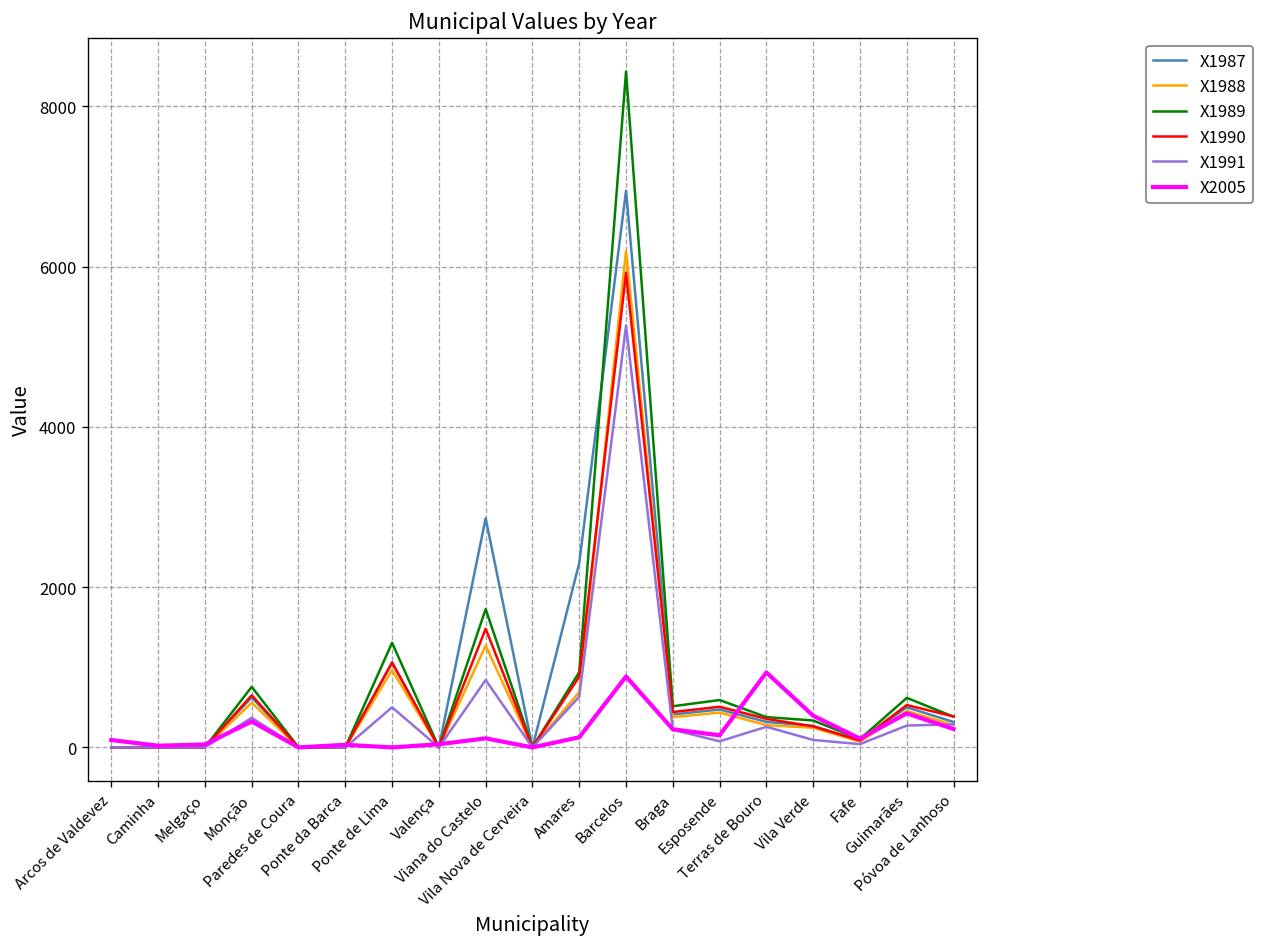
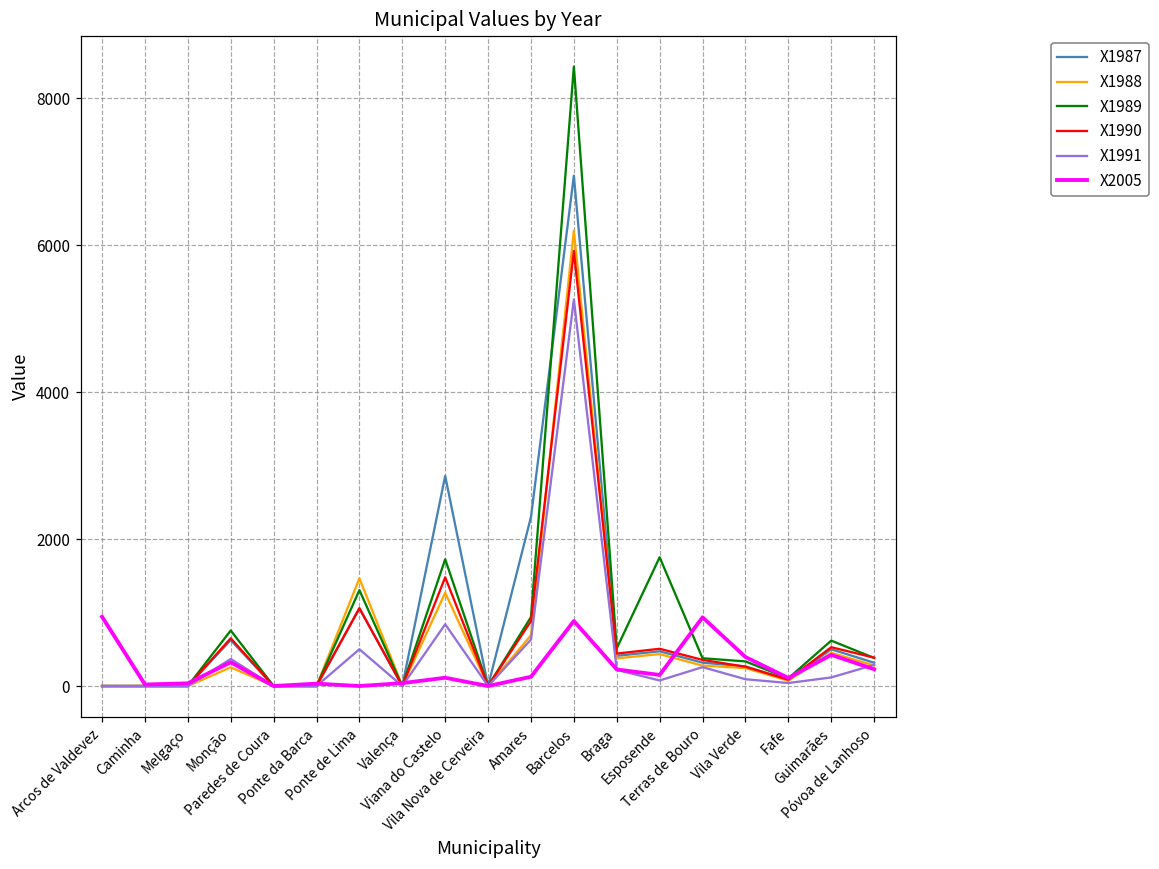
  {
    "X1987": {
      "Viana do Castelo": 2900,
      "Amares": 2300,
      "Barcelos": 6900
    },
    "X1988": {
-     "Monção": 600,
-     "Ponte de Lima": 1000,
+     "Monção": 300,
+     "Ponte de Lima": 1500,
      "Viana do Castelo": 1300,
      "Amares": 700,
      "Barcelos": 6200
    },
    "X1989": {
      "Monção": 800,
      "Ponte de Lima": 1300,
      "Viana do Castelo": 1700,
      "Amares": 900,
      "Barcelos": 8400,
      "Braga": 500,
-     "Esposende": 600,
+     "Esposende": 1800,
      "Vila Verde": 300,
      "Guimarães": 600
    },
    "X1990": {
      "Viana do Castelo": 1500,
      "Amares": 900,
      "Barcelos": 5900
    },
    "X1991": {
      "Monção": 400,
      "Ponte de Lima": 500,
      "Viana do Castelo": 800,
      "Amares": 600,
      "Barcelos": 5300,
      "Esposende": 100,
      "Vila Verde": 100,
-     "Guimarães": 300
+     "Guimarães": 100
    },
    "X2005": {
-     "Arcos de Valdevez": 100,
+     "Arcos de Valdevez": 900,
      "Monção": 300,
      "Ponte de Lima": 0,
      "Valença": 0,
      "Viana do Castelo": 100,
      "Amares": 100,
      "Barcelos": 900,
      "Esposende": 200,
      "Terras de Bouro": 900,
      "Vila Verde": 400,
      "Póvoa de Lanhoso": 200
    }
  }
